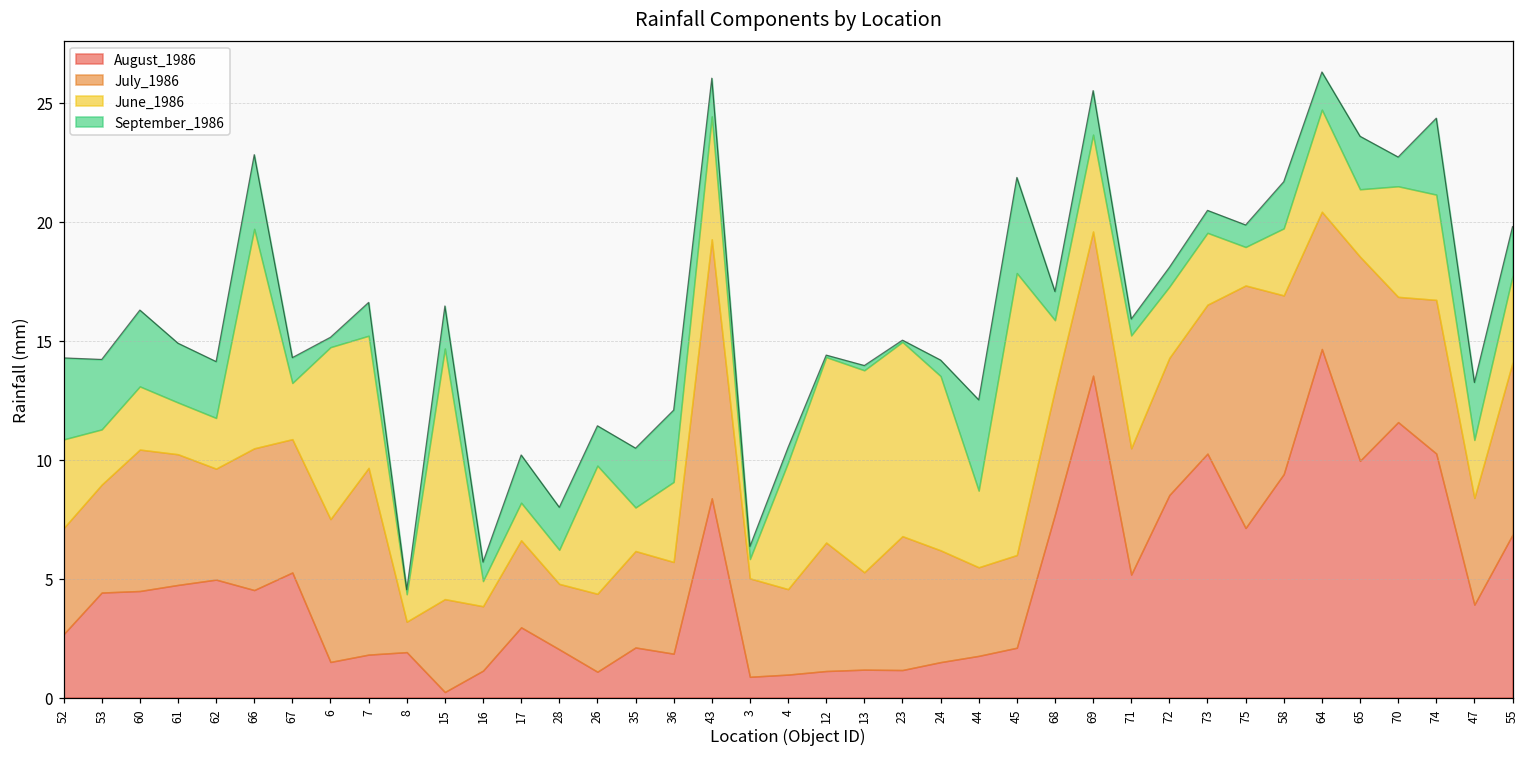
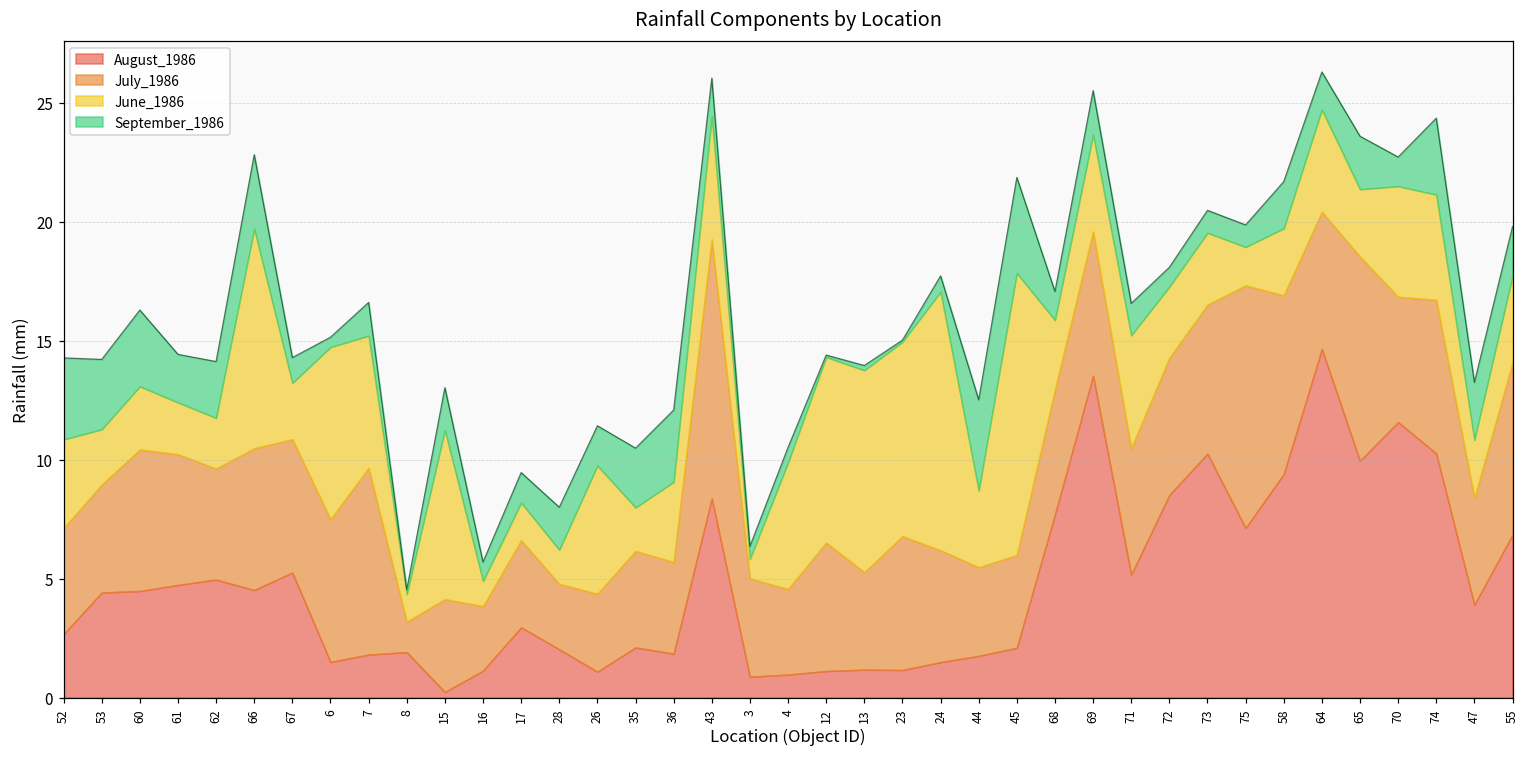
  {
    "June_1986": {
      "52": 3.7,
      "53": 2.3,
      "60": 2.7,
      "61": 2.2,
      "62": 2.1,
      "66": 9.2,
      "67": 2.4,
      "6": 7.2,
      "7": 5.6,
      "8": 1.2,
-     "15": 10.5,
+     "15": 7.1,
      "16": 1.1,
      "17": 1.6,
      "28": 1.4,
      "26": 5.4,
      "35": 1.8,
      "36": 3.4,
      "43": 5.2,
      "3": 0.8,
      "4": 5.3,
      "13": 8.5,
-     "24": 7.3,
+     "24": 10.9,
      "44": 3.2,
      "45": 11.8,
      "68": 2.9,
      "69": 4.1,
      "71": 4.7,
      "72": 3.0,
      "73": 3.0,
      "75": 1.6,
      "58": 2.8,
      "64": 4.3,
      "65": 2.8,
      "70": 4.6,
      "74": 4.4,
      "47": 2.4,
      "55": 3.6
    },
    "September_1986": {
      "52": 3.4,
      "53": 2.9,
      "60": 3.2,
-     "61": 2.5,
+     "61": 2.0,
      "62": 2.4,
      "66": 3.1,
      "67": 1.1,
      "6": 0.4,
      "7": 1.4,
      "8": 0.2,
      "15": 1.8,
      "16": 0.8,
-     "17": 2.0,
+     "17": 1.3,
      "28": 1.8,
      "26": 1.7,
      "35": 2.5,
      "36": 3.0,
      "43": 1.6,
      "3": 0.5,
      "4": 0.6,
      "13": 0.2,
      "24": 0.7,
      "44": 3.8,
      "45": 4.0,
      "68": 1.2,
      "69": 1.9,
-     "71": 0.7,
+     "71": 1.3,
      "72": 0.8,
      "73": 0.9,
      "75": 0.9,
      "58": 2.0,
      "64": 1.6,
      "65": 2.2,
      "70": 1.2,
      "74": 3.2,
      "47": 2.4,
      "55": 2.1
    }
  }
